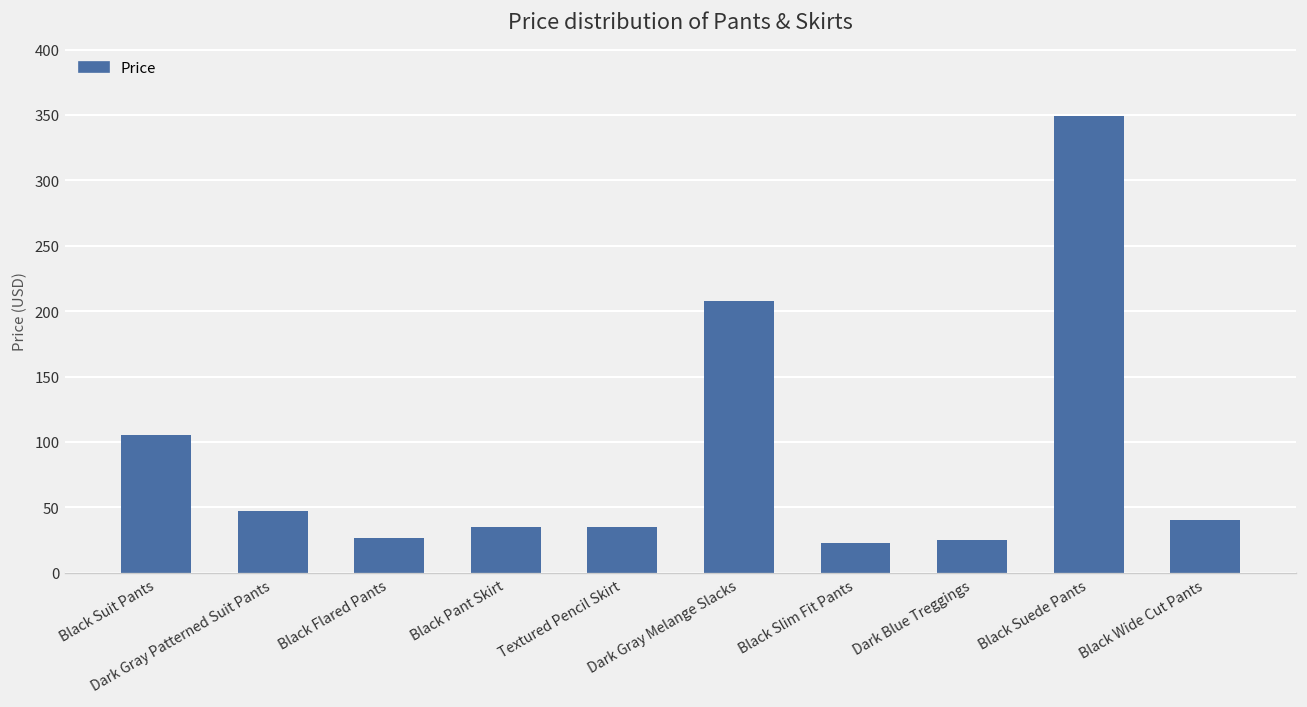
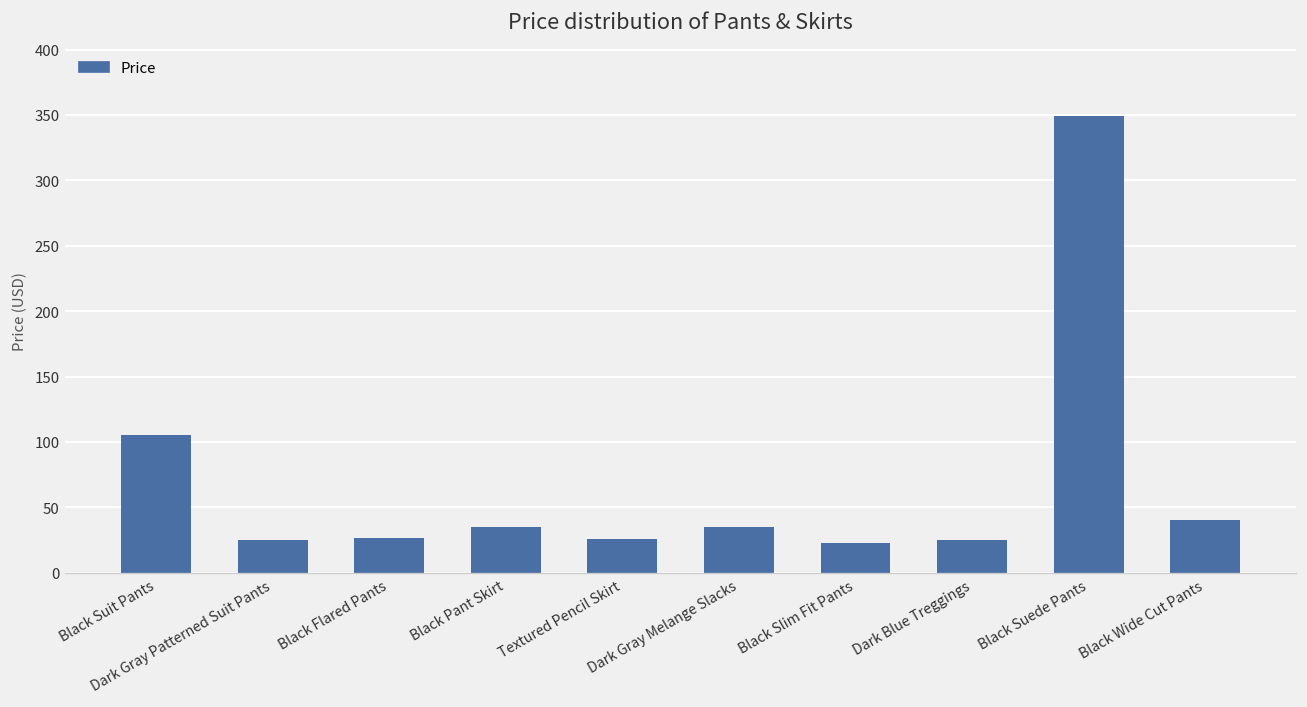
  {
    "Black Suit Pants": 105,
-   "Dark Gray Patterned Suit Pants": 47,
+   "Dark Gray Patterned Suit Pants": 25,
    "Black Flared Pants": 26,
    "Black Pant Skirt": 35,
-   "Textured Pencil Skirt": 35,
-   "Dark Gray Melange Slacks": 207,
+   "Textured Pencil Skirt": 26,
+   "Dark Gray Melange Slacks": 35,
    "Black Slim Fit Pants": 22,
    "Dark Blue Treggings": 25,
    "Black Suede Pants": 349,
    "Black Wide Cut Pants": 40
  }
